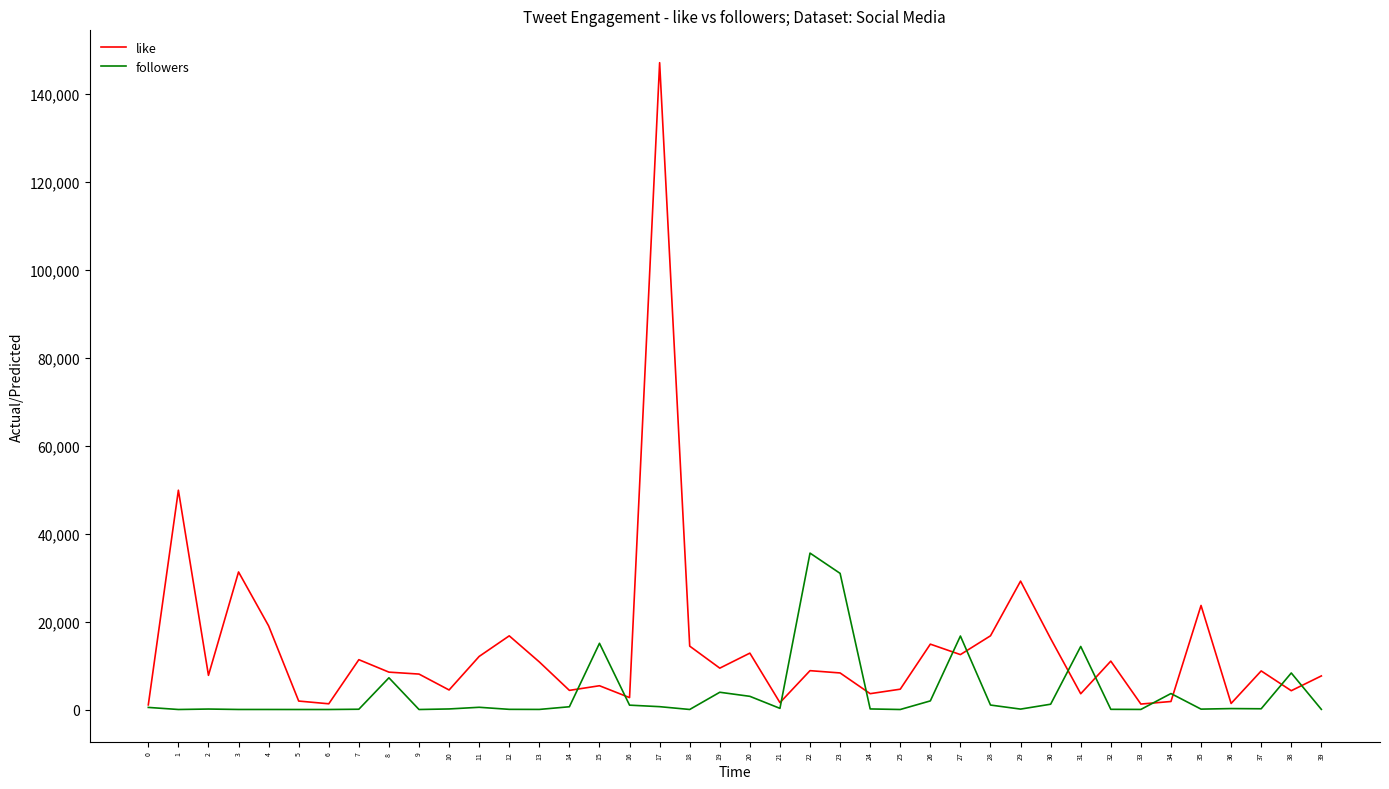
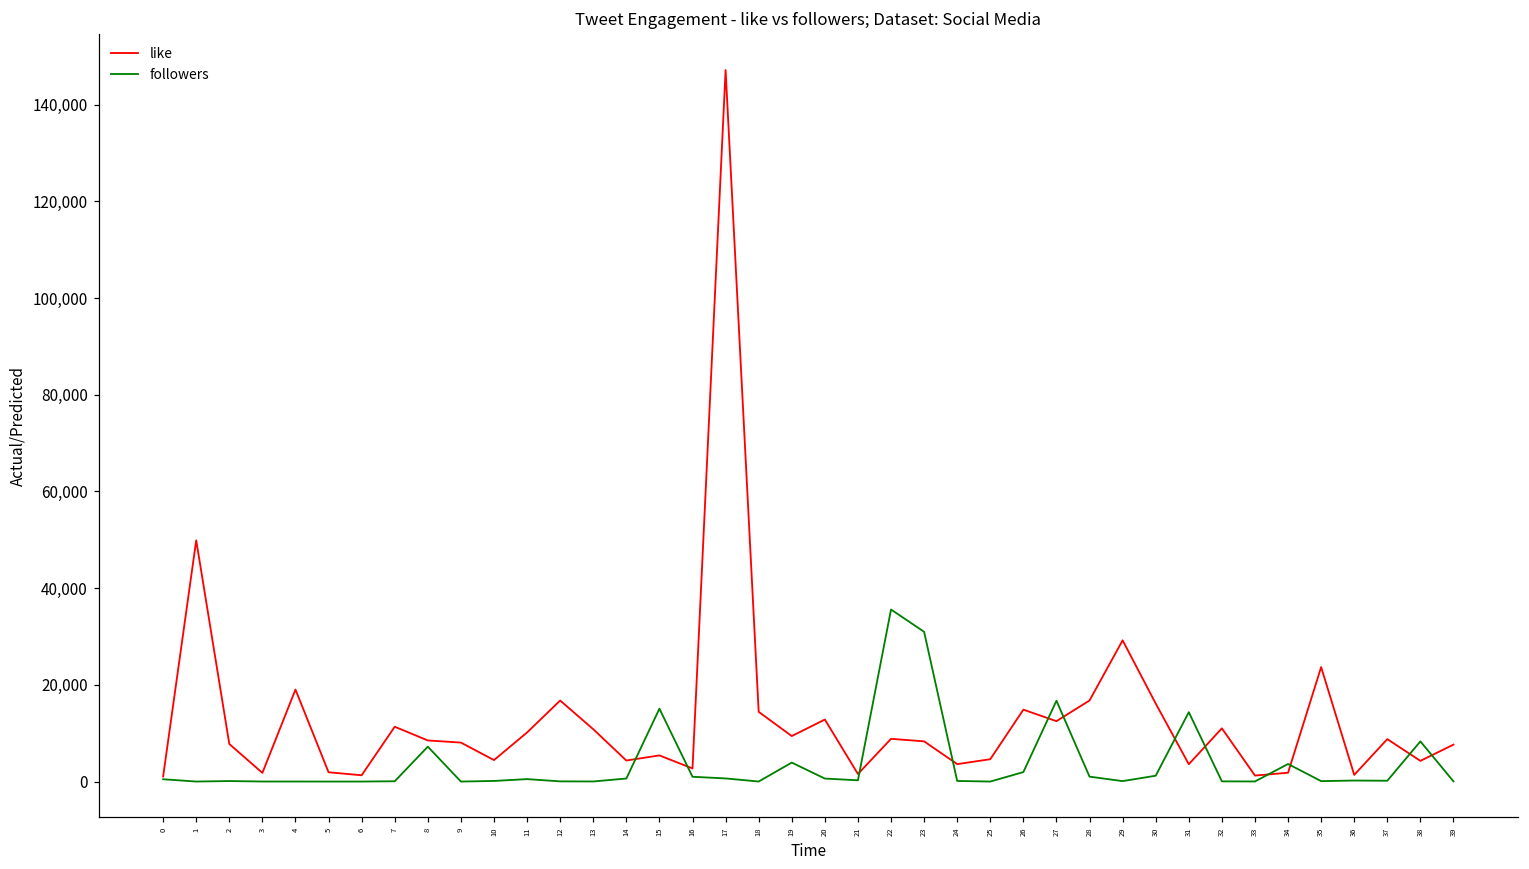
  {
    "like": {
      "1": "50,000",
      "2": "8,000",
-     "3": "31,000",
+     "3": "2,000",
      "4": "19,000",
      "5": "2,000",
      "6": "1,000",
      "7": "11,000",
      "8": "9,000",
      "9": "8,000",
      "10": "4,000",
-     "11": "12,000",
+     "11": "10,000",
      "12": "17,000",
      "13": "11,000",
      "14": "4,000",
      "15": "5,000",
      "16": "3,000",
      "17": "147,000",
      "18": "14,000",
      "19": "9,000",
      "20": "13,000",
      "21": "2,000",
      "22": "9,000",
      "23": "8,000",
      "24": "4,000",
      "25": "5,000",
      "26": "15,000",
      "27": "12,000",
      "28": "17,000",
      "29": "29,000",
      "30": "16,000",
      "31": "4,000",
      "32": "11,000",
      "33": "1,000",
      "34": "2,000",
      "35": "24,000",
      "36": "1,000",
      "37": "9,000",
      "38": "4,000",
      "39": "8,000"
    },
    "followers": {
      "1": "0",
      "2": "0",
      "3": "0",
      "4": "0",
      "5": "0",
      "6": "0",
      "7": "0",
      "8": "7,000",
      "9": "0",
      "10": "0",
      "11": "1,000",
      "12": "0",
      "13": "0",
      "14": "1,000",
      "15": "15,000",
      "16": "1,000",
      "17": "1,000",
      "18": "0",
      "19": "4,000",
-     "20": "3,000",
+     "20": "1,000",
      "21": "0",
      "22": "36,000",
      "23": "31,000",
      "24": "0",
      "25": "0",
      "26": "2,000",
      "27": "17,000",
      "28": "1,000",
      "29": "0",
      "30": "1,000",
      "31": "14,000",
      "32": "0",
      "33": "0",
      "34": "4,000",
      "35": "0",
      "36": "0",
      "37": "0",
      "38": "8,000",
      "39": "0"
    }
  }
